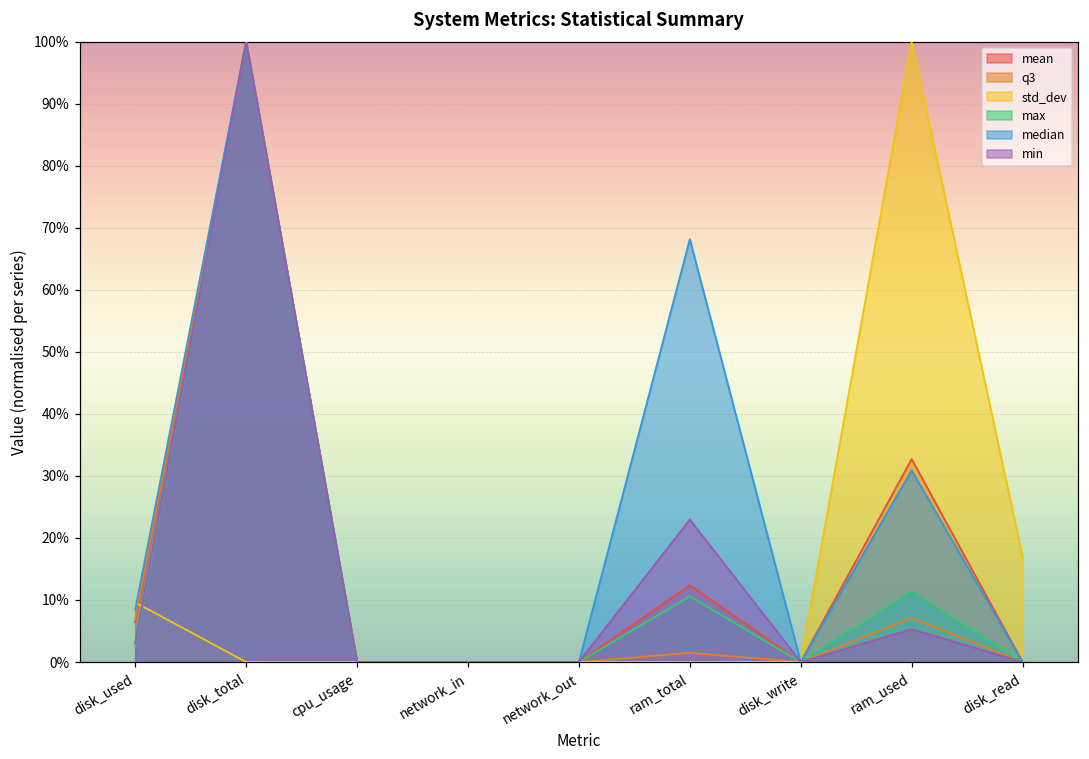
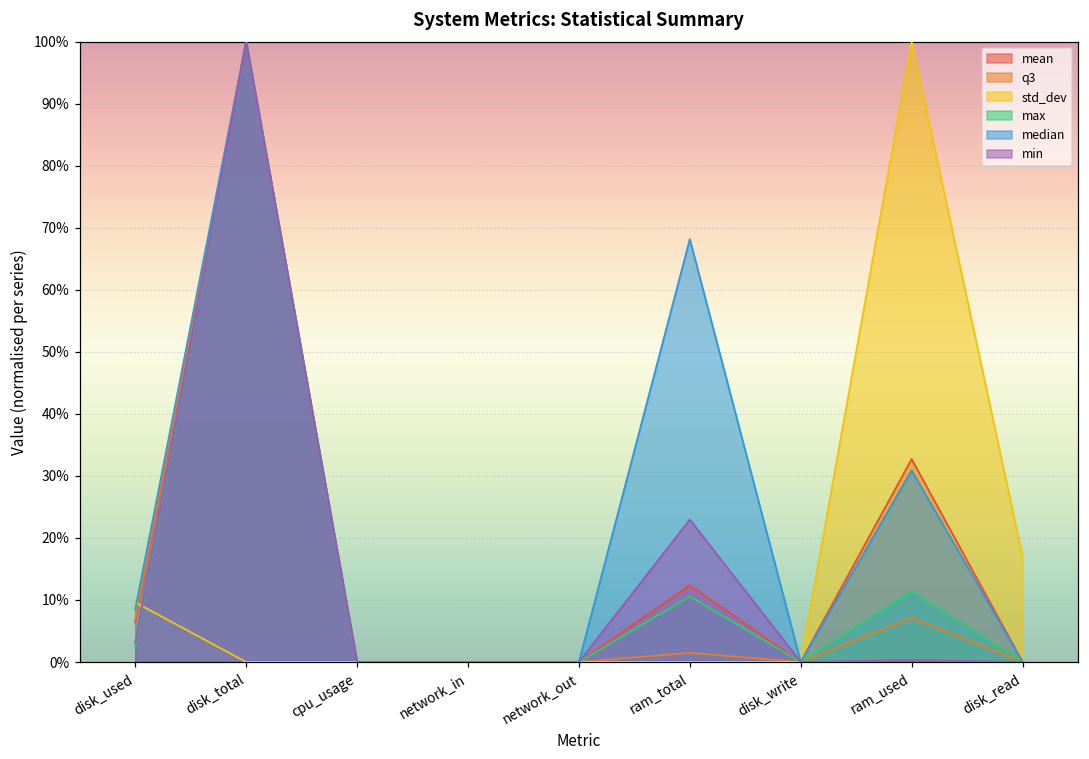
  {
    "std_dev": {
      "disk_used": "10%",
      "disk_total": "0%",
      "ram_total": "0%",
      "ram_used": "100%",
      "disk_read": "17%"
    },
    "max": {
      "disk_used": "2%",
      "ram_total": "11%",
      "ram_used": "11%"
    },
    "median": {
      "disk_used": "8%",
      "ram_total": "68%",
      "ram_used": "31%"
    },
    "min": {
      "disk_used": "3%",
      "ram_total": "23%",
-     "ram_used": "5%"
+     "ram_used": "0%"
    }
  }
